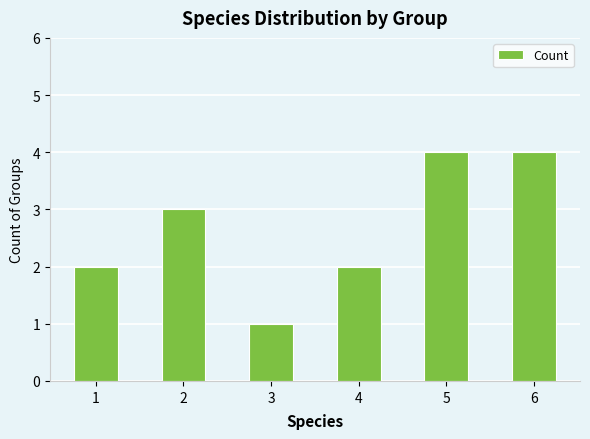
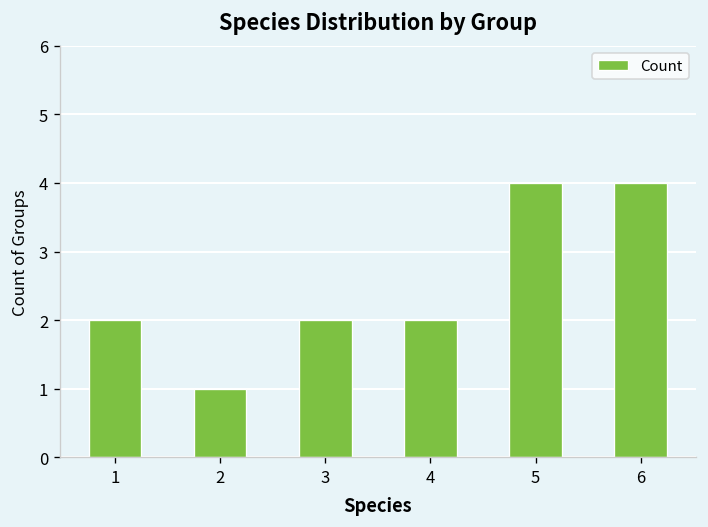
  {
    "1": 2,
-   "2": 3,
-   "3": 1,
+   "2": 1,
+   "3": 2,
    "4": 2,
    "5": 4,
    "6": 4
  }
